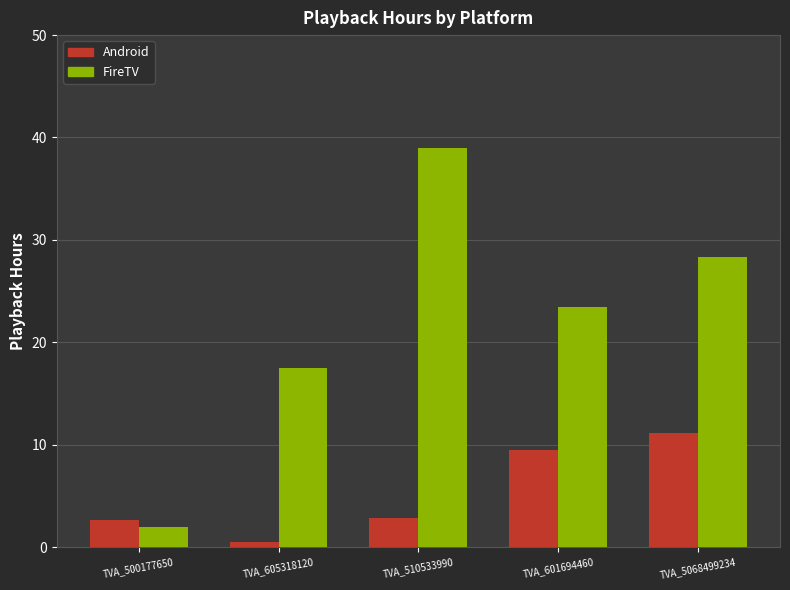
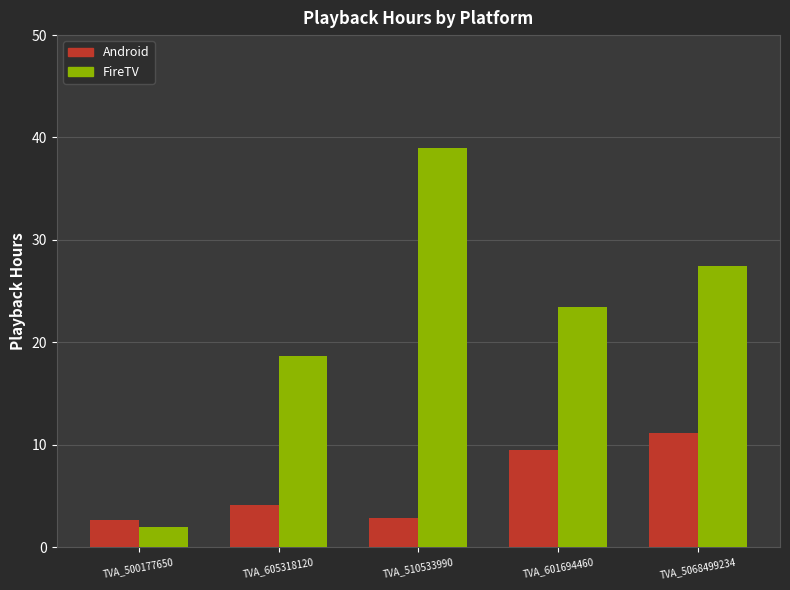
  {
    "Android": {
      "TVA_500177650": 2.6,
-     "TVA_605318120": 0.5,
+     "TVA_605318120": 4.1,
      "TVA_510533990": 2.8,
      "TVA_601694460": 9.4,
      "TVA_5068499234": 11.1
    },
    "FireTV": {
      "TVA_500177650": 2.0,
-     "TVA_605318120": 17.5,
+     "TVA_605318120": 18.7,
      "TVA_510533990": 39.0,
      "TVA_601694460": 23.5,
-     "TVA_5068499234": 28.3
+     "TVA_5068499234": 27.5
    }
  }
